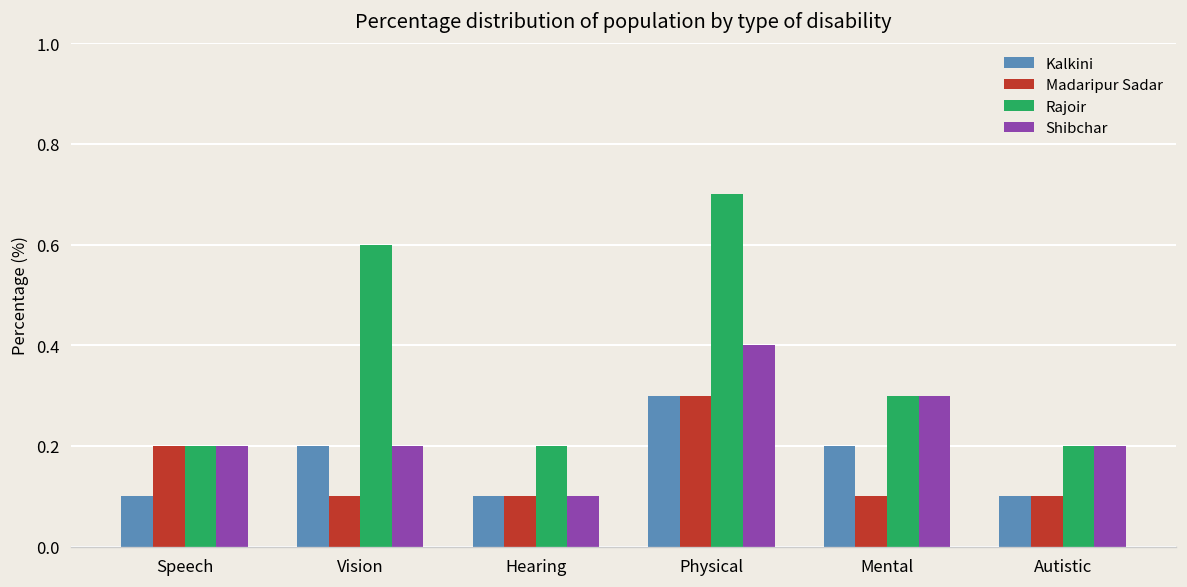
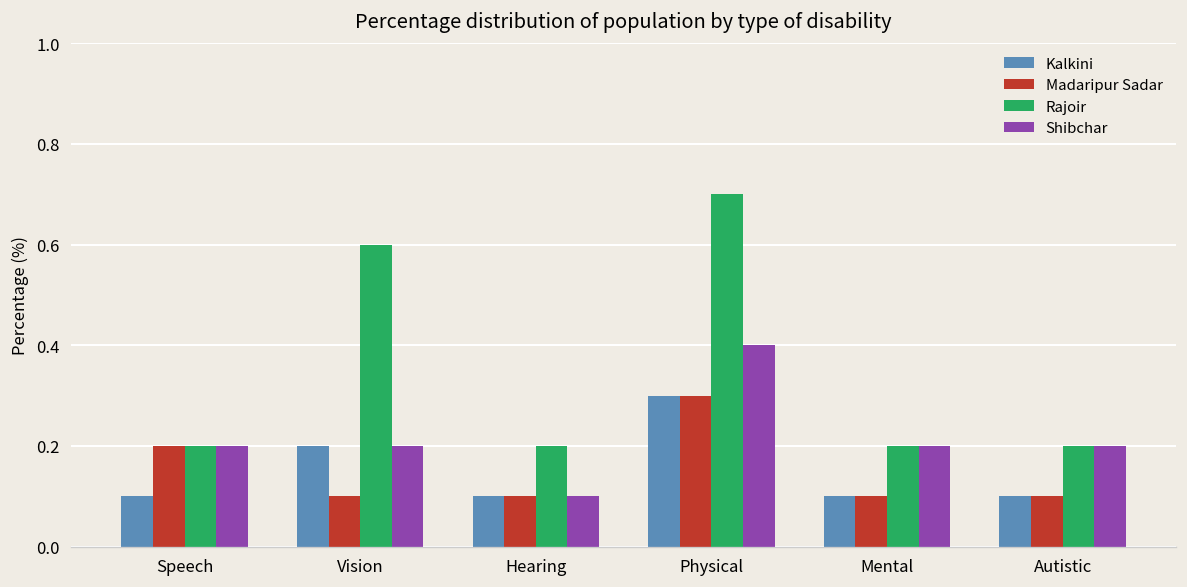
  {
    "Kalkini": {
      "Speech": 0.1,
      "Vision": 0.2,
      "Hearing": 0.1,
      "Physical": 0.3,
-     "Mental": 0.2,
+     "Mental": 0.1,
      "Autistic": 0.1
    },
    "Madaripur Sadar": {
      "Speech": 0.2,
      "Vision": 0.1,
      "Hearing": 0.1,
      "Physical": 0.3,
      "Mental": 0.1,
      "Autistic": 0.1
    },
    "Rajoir": {
      "Speech": 0.2,
      "Vision": 0.6,
      "Hearing": 0.2,
      "Physical": 0.7,
-     "Mental": 0.3,
+     "Mental": 0.2,
      "Autistic": 0.2
    },
    "Shibchar": {
      "Speech": 0.2,
      "Vision": 0.2,
      "Hearing": 0.1,
      "Physical": 0.4,
-     "Mental": 0.3,
+     "Mental": 0.2,
      "Autistic": 0.2
    }
  }
